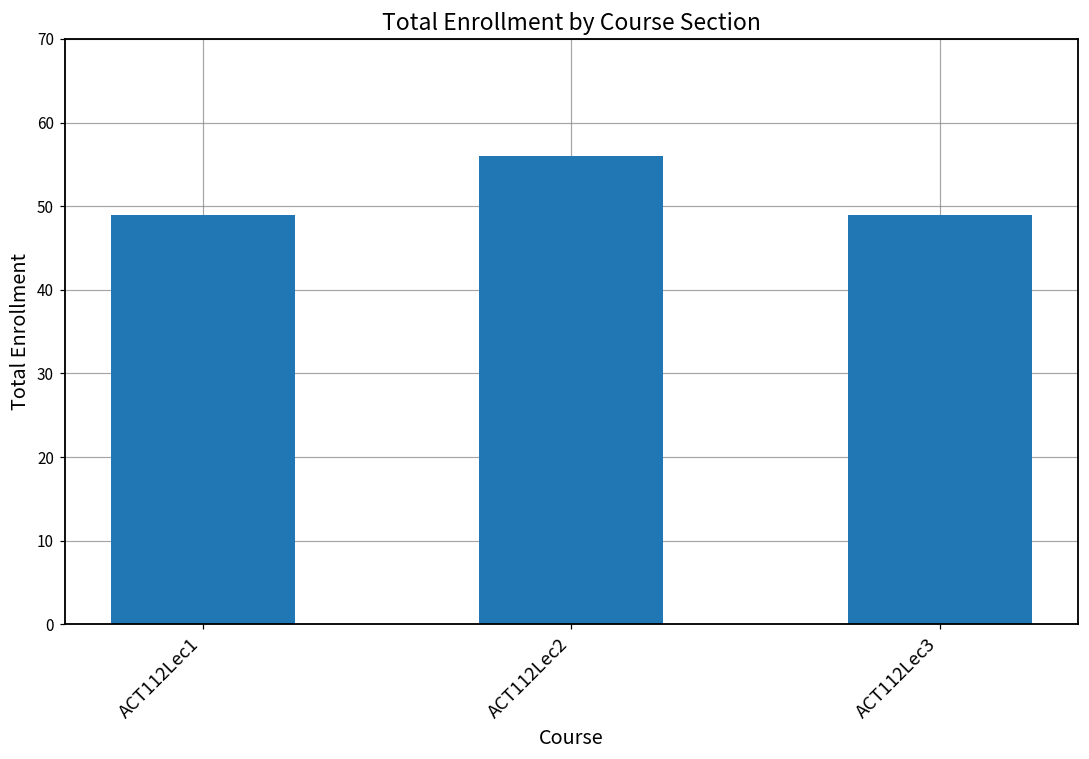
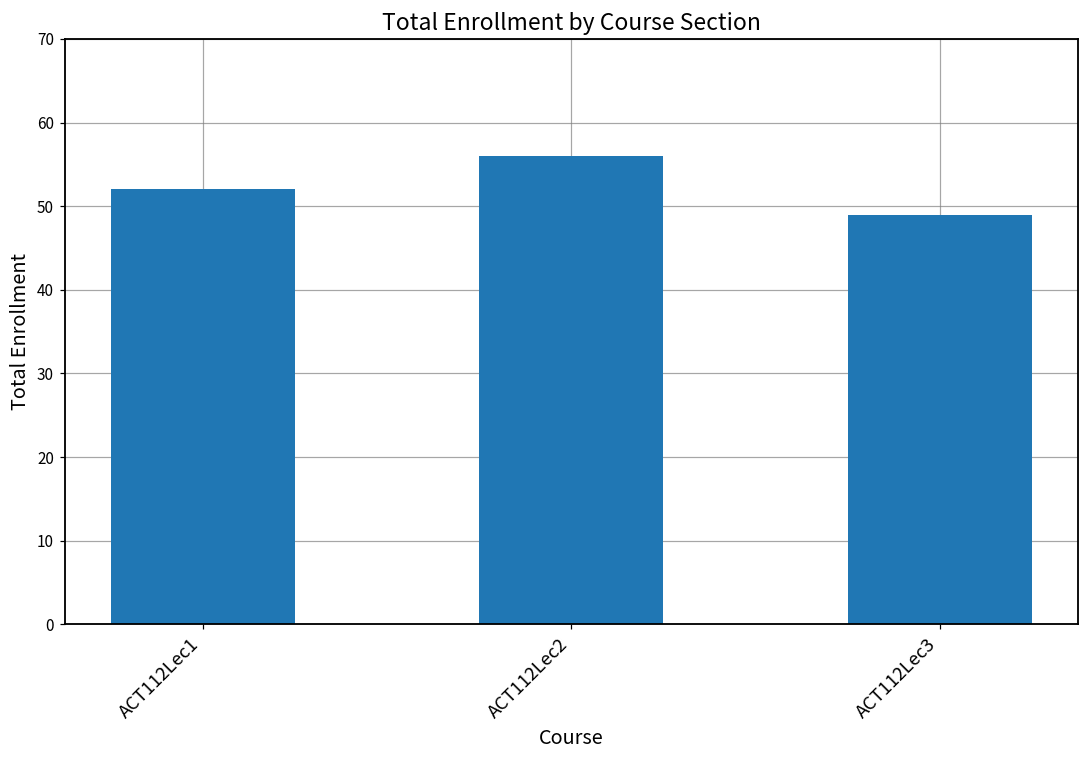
  {
-   "ACT112Lec1": 49,
+   "ACT112Lec1": 52,
    "ACT112Lec2": 56,
    "ACT112Lec3": 49
  }
